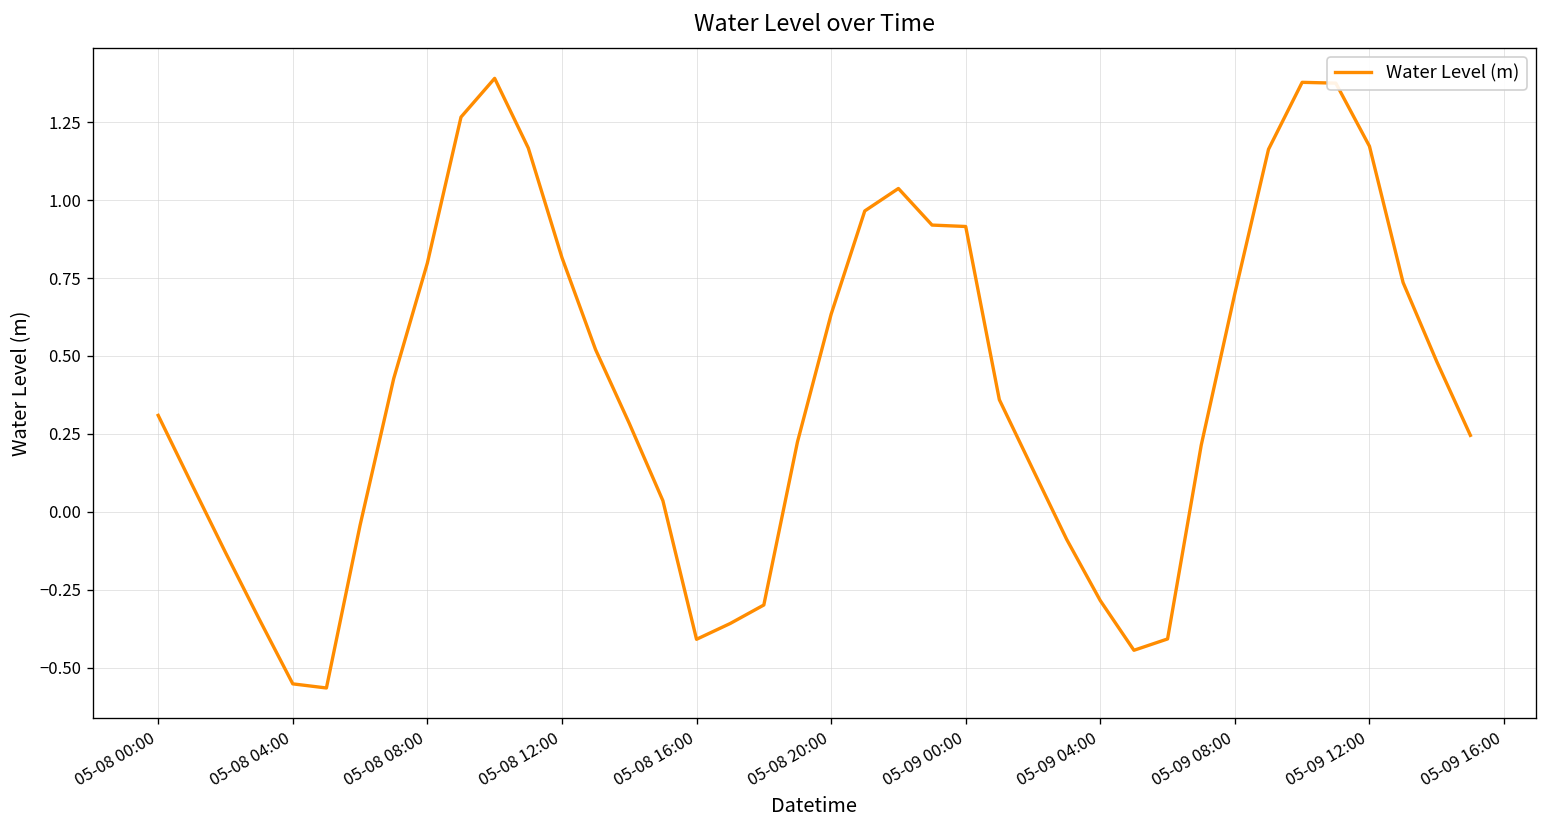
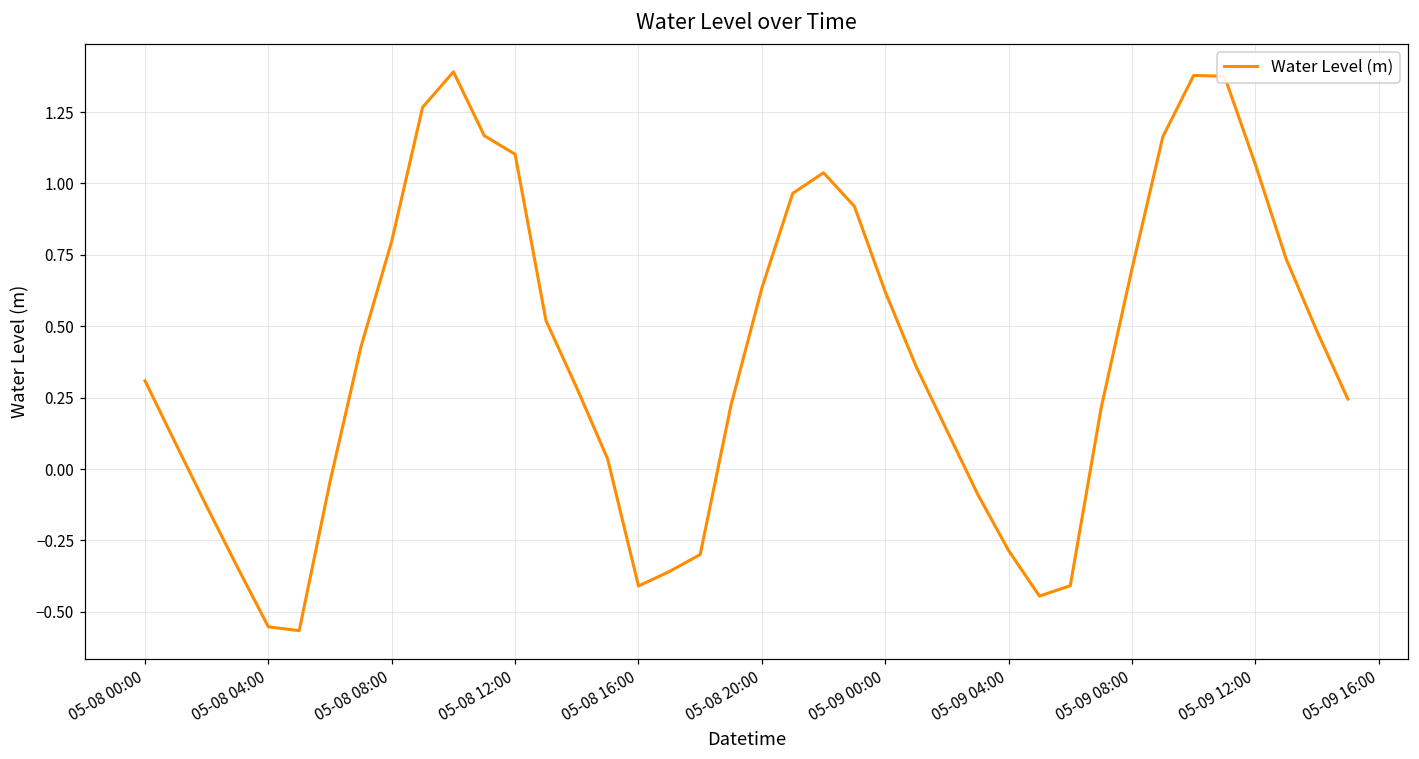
  {
    "05-08 00:00": 0.31,
    "05-08 04:00": -0.55,
    "05-08 08:00": 0.80,
-   "05-08 12:00": 0.82,
+   "05-08 12:00": 1.10,
    "05-08 16:00": -0.41,
    "05-08 20:00": 0.63,
-   "05-09 00:00": 0.92,
+   "05-09 00:00": 0.62,
    "05-09 04:00": -0.29,
    "05-09 08:00": 0.70,
-   "05-09 12:00": 1.17
+   "05-09 12:00": 1.07
  }
